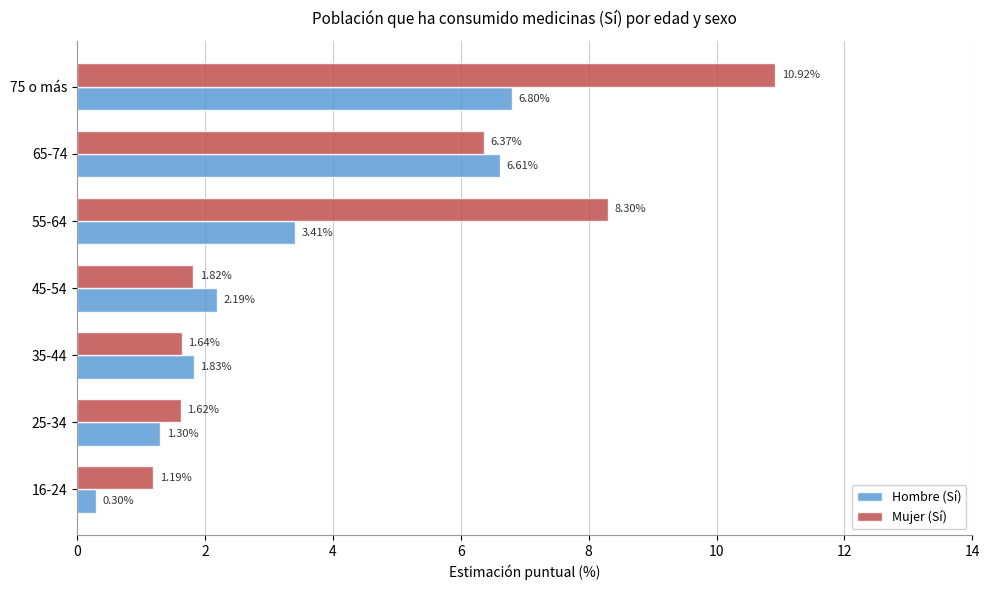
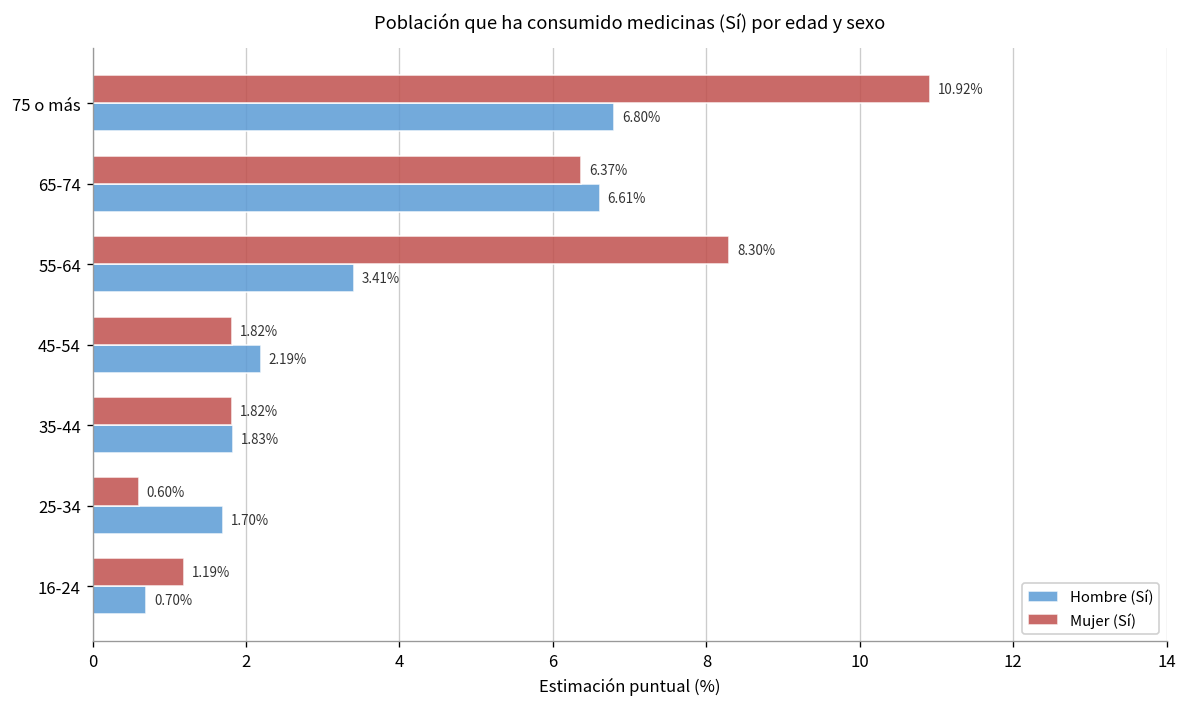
  {
    "Hombre (Sí)": {
      "75 o más": "6.80%",
      "65-74": "6.61%",
      "55-64": "3.41%",
      "45-54": "2.19%",
      "35-44": "1.83%",
-     "25-34": "1.30%",
-     "16-24": "0.30%"
+     "25-34": "1.70%",
+     "16-24": "0.70%"
    },
    "Mujer (Sí)": {
      "75 o más": "10.92%",
      "65-74": "6.37%",
      "55-64": "8.30%",
      "45-54": "1.82%",
-     "35-44": "1.64%",
-     "25-34": "1.62%",
+     "35-44": "1.82%",
+     "25-34": "0.60%",
      "16-24": "1.19%"
    }
  }
